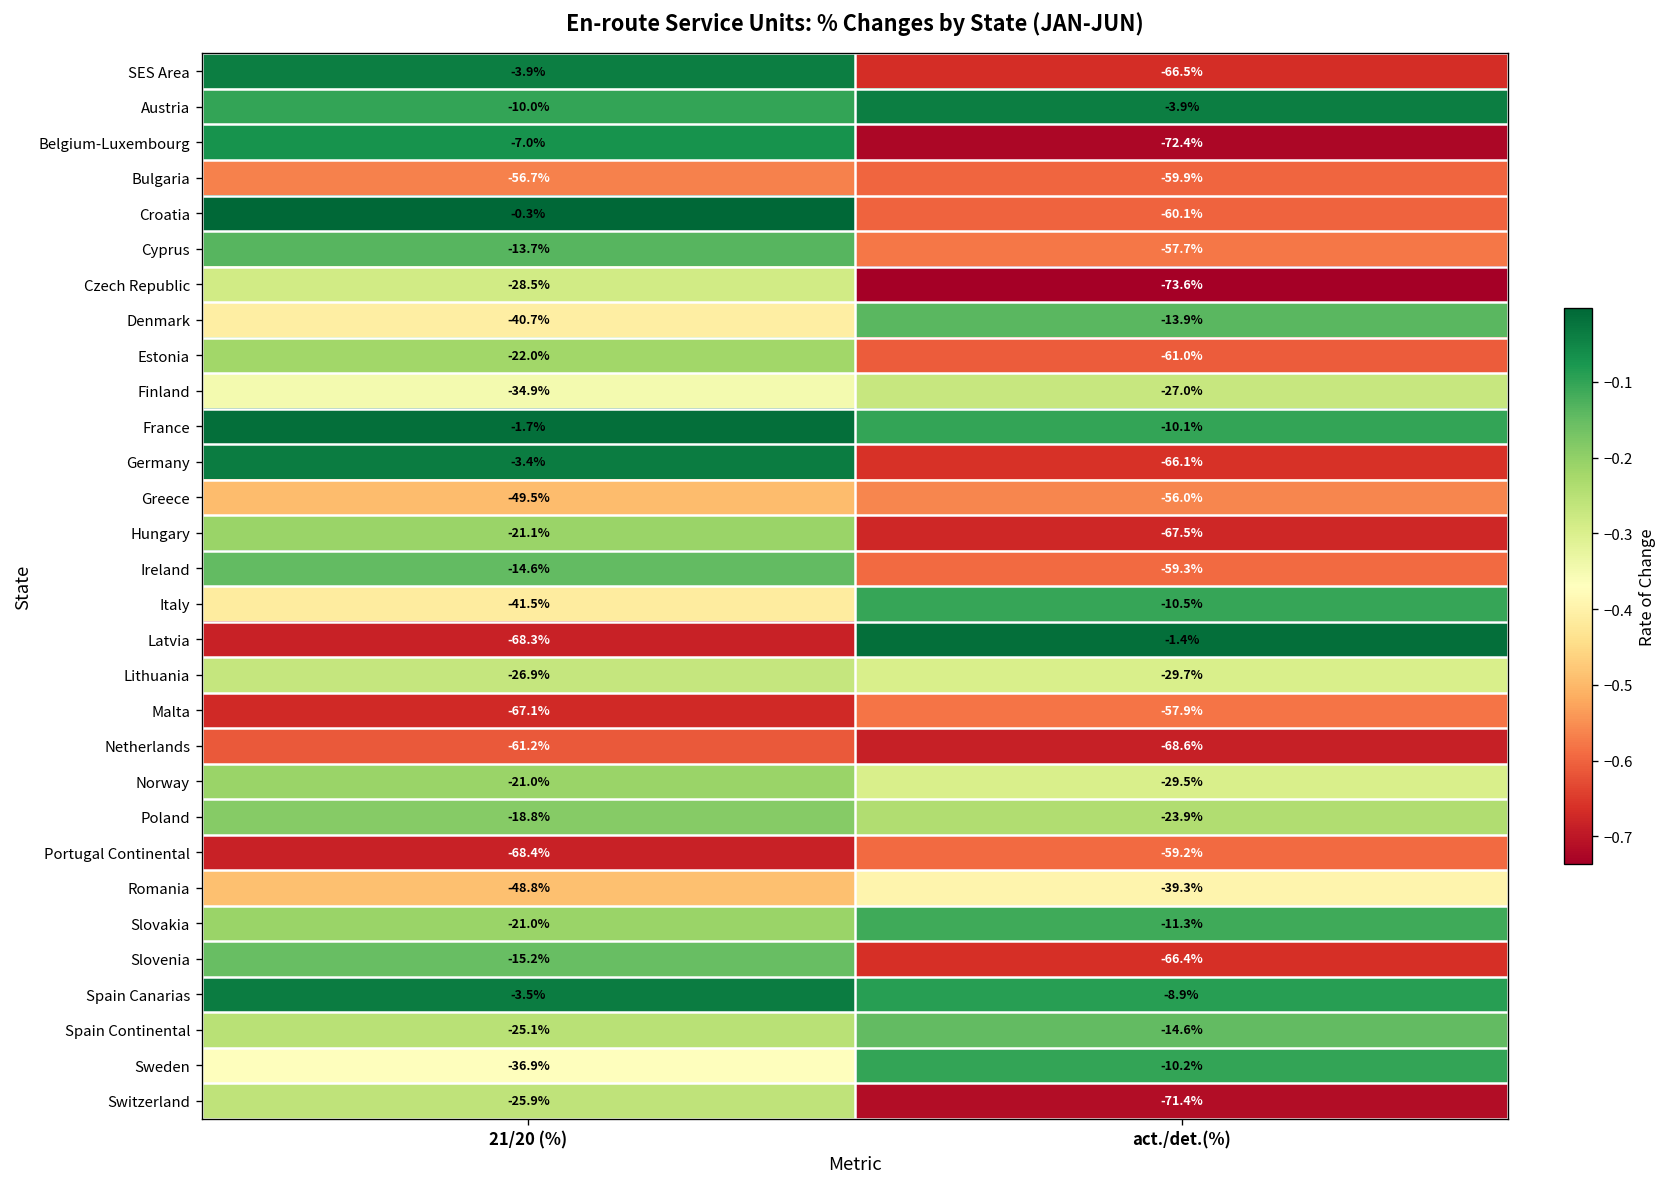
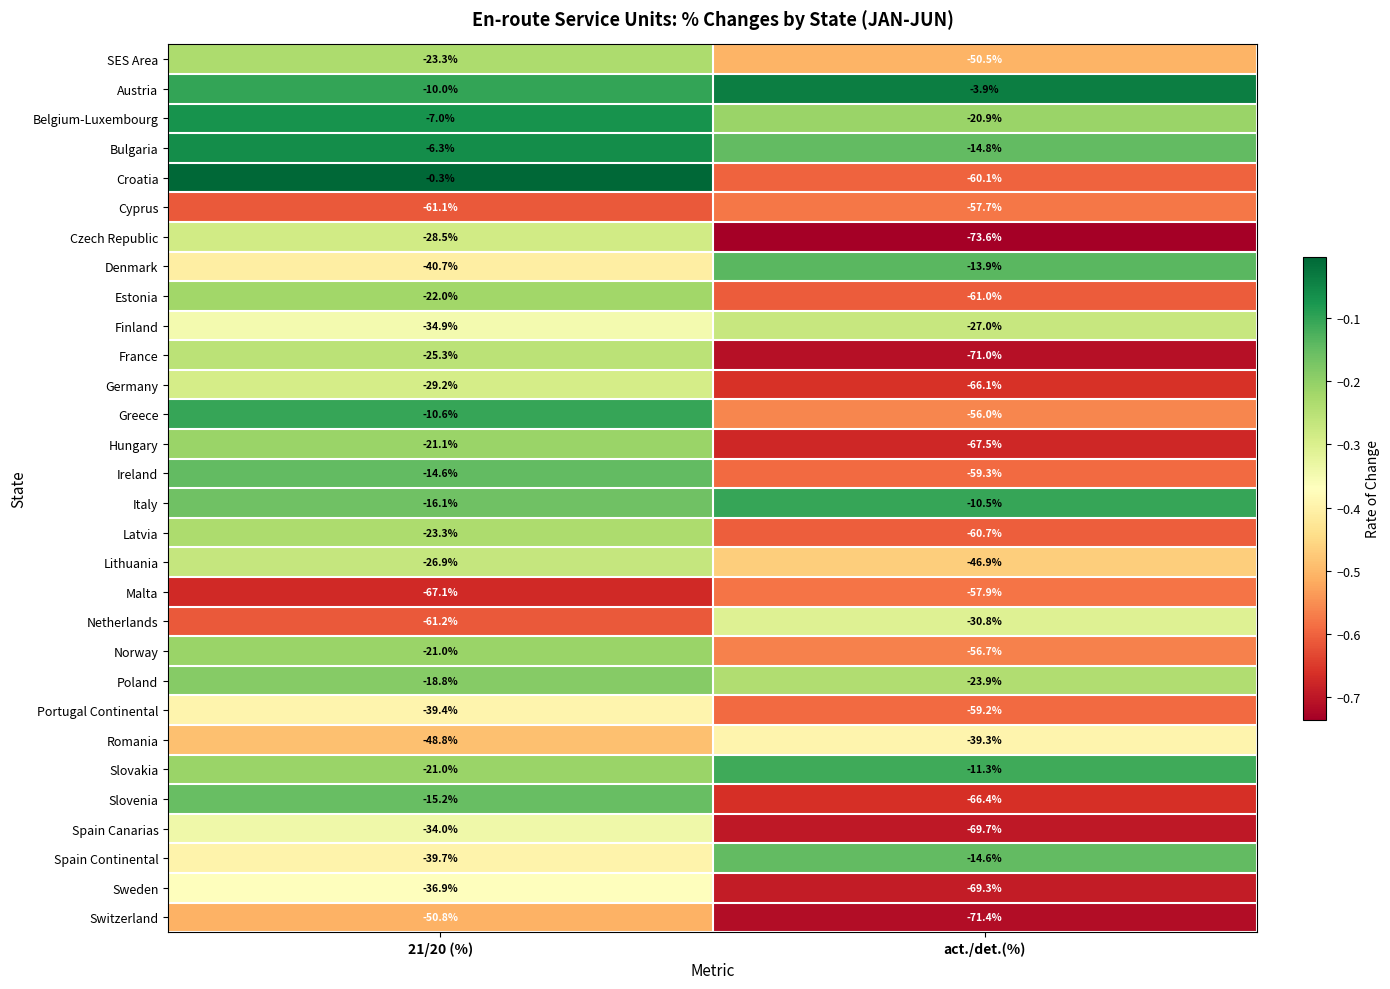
  {
    "SES Area": {
-     "21/20 (%)": "-3.9%",
-     "act./det.(%)": "-66.5%"
+     "21/20 (%)": "-23.3%",
+     "act./det.(%)": "-50.5%"
    },
    "Austria": {
      "21/20 (%)": "-10.0%",
      "act./det.(%)": "-3.9%"
    },
    "Belgium-Luxembourg": {
      "21/20 (%)": "-7.0%",
-     "act./det.(%)": "-72.4%"
+     "act./det.(%)": "-20.9%"
    },
    "Bulgaria": {
-     "21/20 (%)": "-56.7%",
-     "act./det.(%)": "-59.9%"
+     "21/20 (%)": "-6.3%",
+     "act./det.(%)": "-14.8%"
    },
    "Croatia": {
      "21/20 (%)": "-0.3%",
      "act./det.(%)": "-60.1%"
    },
    "Cyprus": {
-     "21/20 (%)": "-13.7%",
+     "21/20 (%)": "-61.1%",
      "act./det.(%)": "-57.7%"
    },
    "Czech Republic": {
      "21/20 (%)": "-28.5%",
      "act./det.(%)": "-73.6%"
    },
    "Denmark": {
      "21/20 (%)": "-40.7%",
      "act./det.(%)": "-13.9%"
    },
    "Estonia": {
      "21/20 (%)": "-22.0%",
      "act./det.(%)": "-61.0%"
    },
    "Finland": {
      "21/20 (%)": "-34.9%",
      "act./det.(%)": "-27.0%"
    },
    "France": {
-     "21/20 (%)": "-1.7%",
-     "act./det.(%)": "-10.1%"
+     "21/20 (%)": "-25.3%",
+     "act./det.(%)": "-71.0%"
    },
    "Germany": {
-     "21/20 (%)": "-3.4%",
+     "21/20 (%)": "-29.2%",
      "act./det.(%)": "-66.1%"
    },
    "Greece": {
-     "21/20 (%)": "-49.5%",
+     "21/20 (%)": "-10.6%",
      "act./det.(%)": "-56.0%"
    },
    "Hungary": {
      "21/20 (%)": "-21.1%",
      "act./det.(%)": "-67.5%"
    },
    "Ireland": {
      "21/20 (%)": "-14.6%",
      "act./det.(%)": "-59.3%"
    },
    "Italy": {
-     "21/20 (%)": "-41.5%",
+     "21/20 (%)": "-16.1%",
      "act./det.(%)": "-10.5%"
    },
    "Latvia": {
-     "21/20 (%)": "-68.3%",
-     "act./det.(%)": "-1.4%"
+     "21/20 (%)": "-23.3%",
+     "act./det.(%)": "-60.7%"
    },
    "Lithuania": {
      "21/20 (%)": "-26.9%",
-     "act./det.(%)": "-29.7%"
+     "act./det.(%)": "-46.9%"
    },
    "Malta": {
      "21/20 (%)": "-67.1%",
      "act./det.(%)": "-57.9%"
    },
    "Netherlands": {
      "21/20 (%)": "-61.2%",
-     "act./det.(%)": "-68.6%"
+     "act./det.(%)": "-30.8%"
    },
    "Norway": {
      "21/20 (%)": "-21.0%",
-     "act./det.(%)": "-29.5%"
+     "act./det.(%)": "-56.7%"
    },
    "Poland": {
      "21/20 (%)": "-18.8%",
      "act./det.(%)": "-23.9%"
    },
    "Portugal Continental": {
-     "21/20 (%)": "-68.4%",
+     "21/20 (%)": "-39.4%",
      "act./det.(%)": "-59.2%"
    },
    "Romania": {
      "21/20 (%)": "-48.8%",
      "act./det.(%)": "-39.3%"
    },
    "Slovakia": {
      "21/20 (%)": "-21.0%",
      "act./det.(%)": "-11.3%"
    },
    "Slovenia": {
      "21/20 (%)": "-15.2%",
      "act./det.(%)": "-66.4%"
    },
    "Spain Canarias": {
-     "21/20 (%)": "-3.5%",
-     "act./det.(%)": "-8.9%"
+     "21/20 (%)": "-34.0%",
+     "act./det.(%)": "-69.7%"
    },
    "Spain Continental": {
-     "21/20 (%)": "-25.1%",
+     "21/20 (%)": "-39.7%",
      "act./det.(%)": "-14.6%"
    },
    "Sweden": {
      "21/20 (%)": "-36.9%",
-     "act./det.(%)": "-10.2%"
+     "act./det.(%)": "-69.3%"
    },
    "Switzerland": {
-     "21/20 (%)": "-25.9%",
+     "21/20 (%)": "-50.8%",
      "act./det.(%)": "-71.4%"
    }
  }
